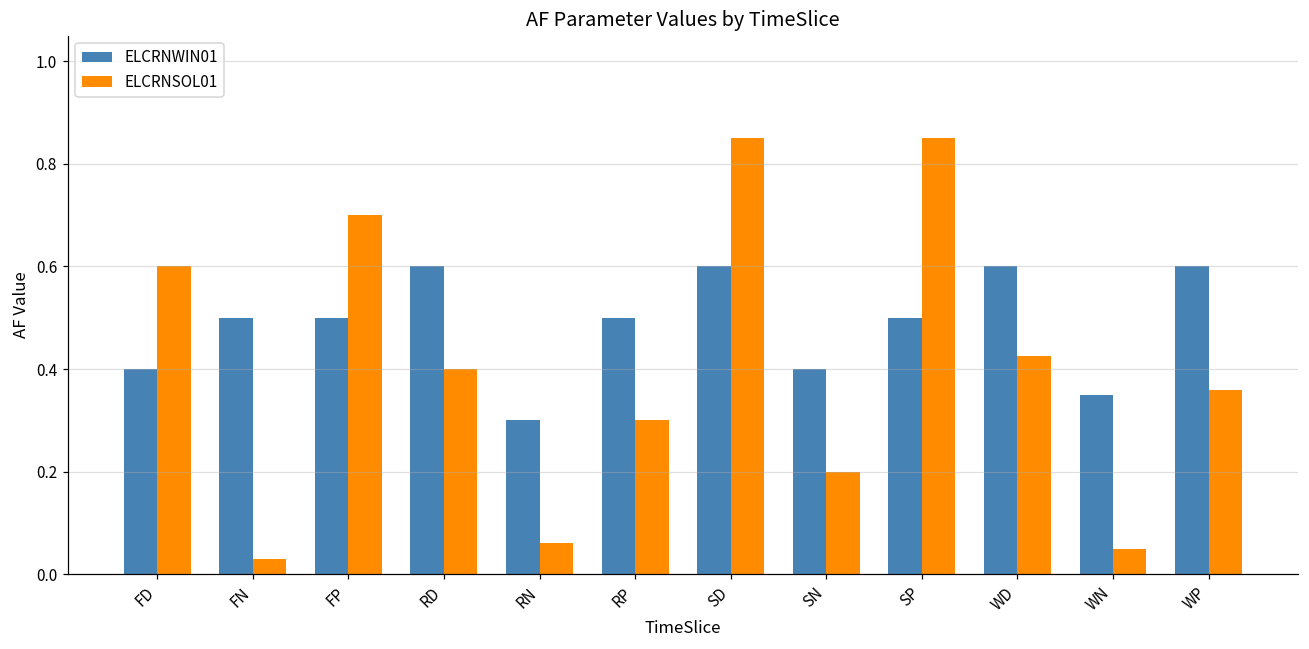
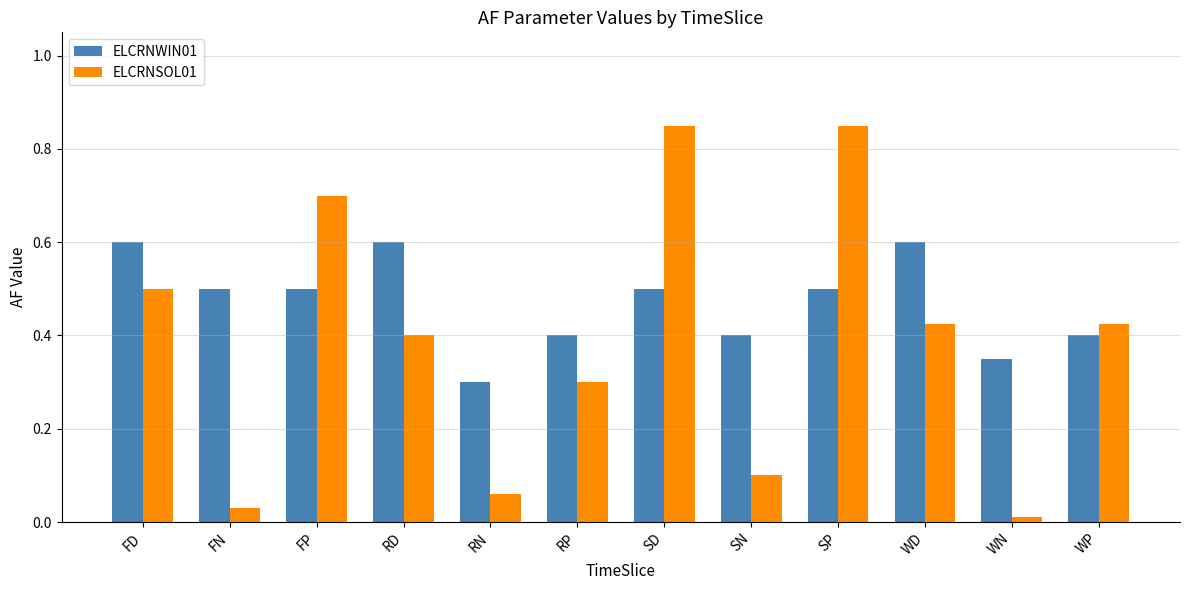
  {
    "ELCRNWIN01": {
-     "FD": 0.4,
+     "FD": 0.6,
      "FN": 0.5,
      "FP": 0.5,
      "RD": 0.6,
      "RN": 0.3,
-     "RP": 0.5,
-     "SD": 0.6,
+     "RP": 0.4,
+     "SD": 0.5,
      "SN": 0.4,
      "SP": 0.5,
      "WD": 0.6,
      "WN": 0.35,
-     "WP": 0.6
+     "WP": 0.4
    },
    "ELCRNSOL01": {
-     "FD": 0.6,
+     "FD": 0.5,
      "FN": 0.03,
      "FP": 0.70,
      "RD": 0.40,
      "RN": 0.06,
      "RP": 0.30,
      "SD": 0.85,
-     "SN": 0.2,
+     "SN": 0.1,
      "SP": 0.85,
      "WD": 0.43,
-     "WN": 0.05,
-     "WP": 0.36
+     "WN": 0.01,
+     "WP": 0.43
    }
  }
